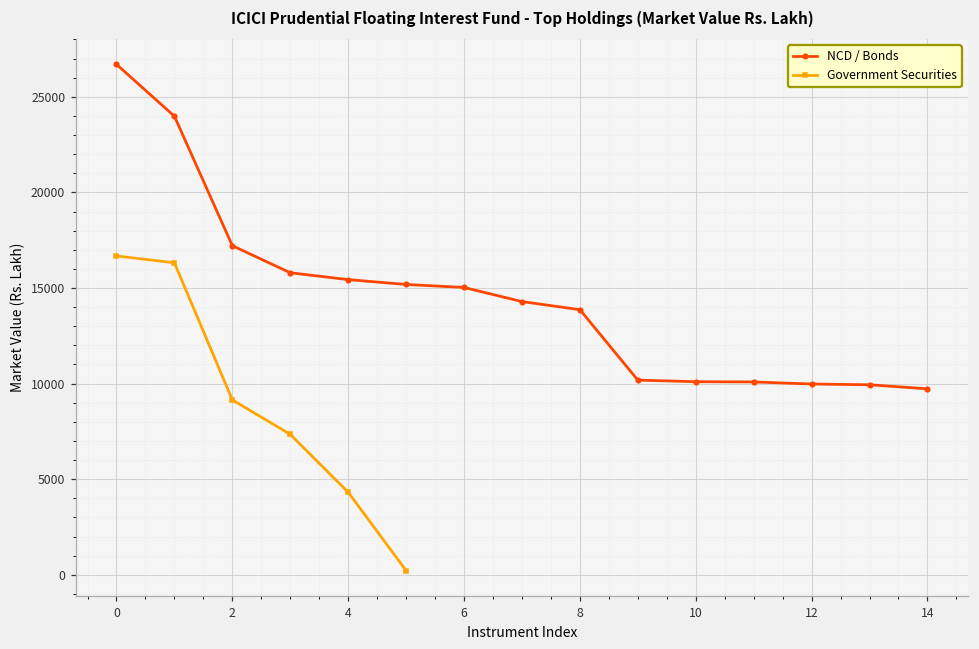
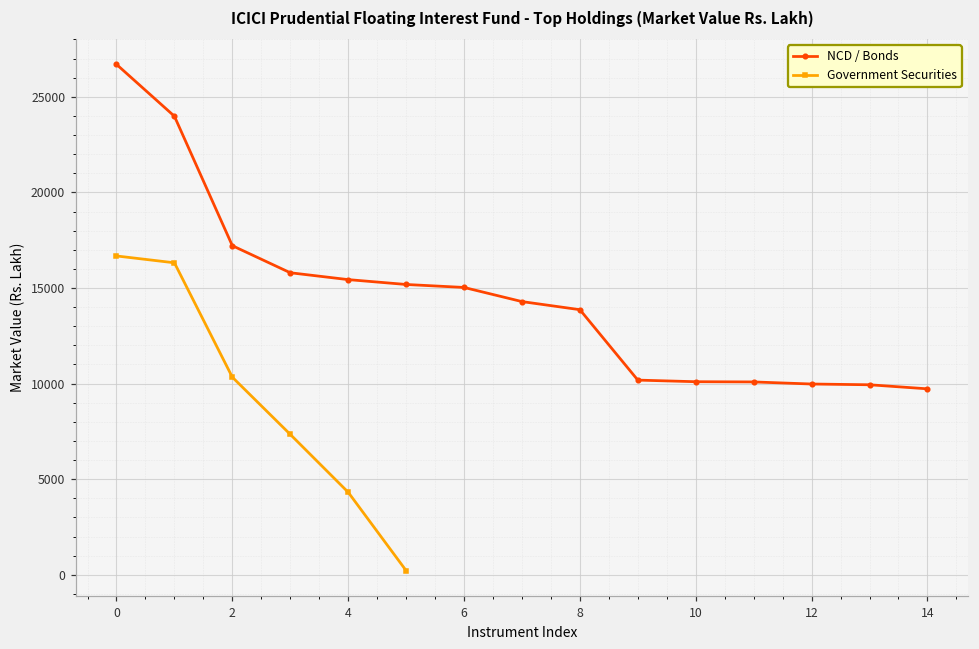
  {
    "NCD / Bonds": {
      "0": 26700,
      "2": 17200,
      "4": 15400,
      "6": 15000,
      "8": 13900,
      "10": 10100,
      "12": 10000,
      "14": 9700
    },
    "Government Securities": {
      "0": 16700,
-     "2": 9100,
+     "2": 10300,
      "4": 4300
    }
  }
